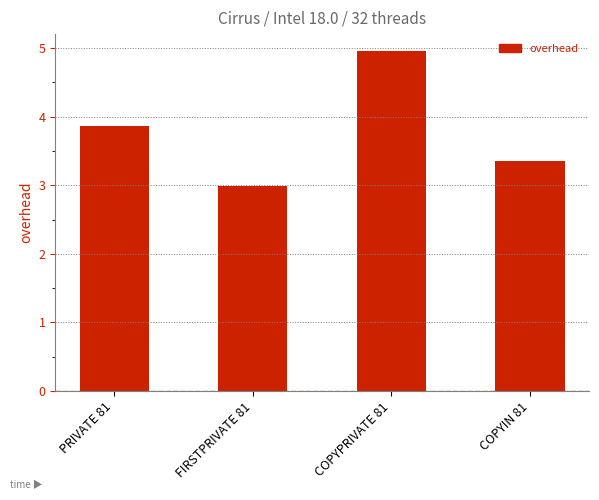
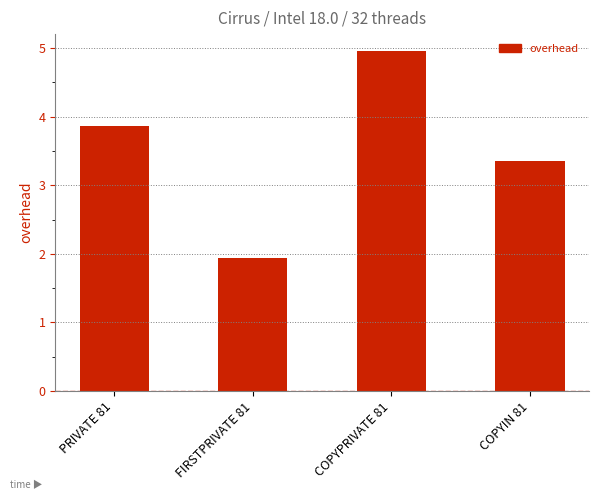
  {
    "PRIVATE 81": 3.9,
-   "FIRSTPRIVATE 81": 3.0,
+   "FIRSTPRIVATE 81": 1.9,
    "COPYPRIVATE 81": 5.0,
    "COPYIN 81": 3.4
  }
